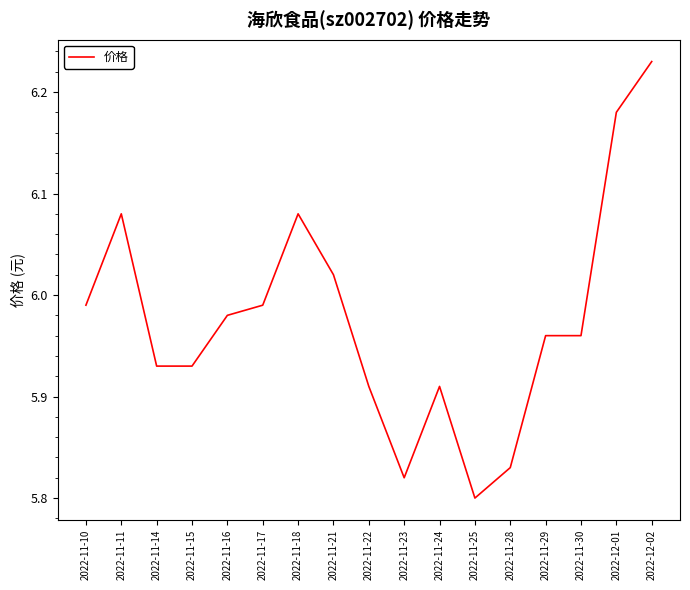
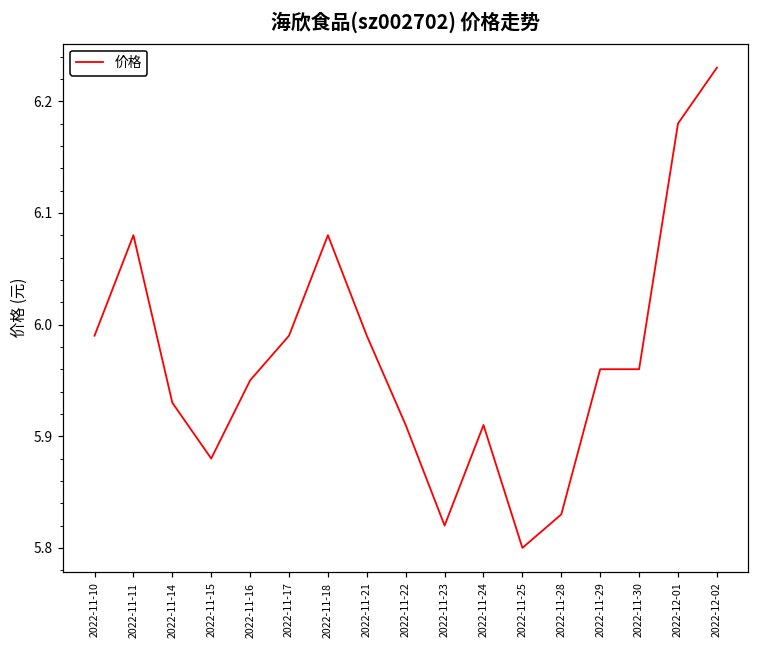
  {
    "2022-11-10": 5.99,
    "2022-11-11": 6.08,
    "2022-11-14": 5.93,
-   "2022-11-15": 5.93,
-   "2022-11-16": 5.98,
+   "2022-11-15": 5.88,
+   "2022-11-16": 5.95,
    "2022-11-17": 5.99,
    "2022-11-18": 6.08,
-   "2022-11-21": 6.02,
+   "2022-11-21": 5.99,
    "2022-11-22": 5.91,
    "2022-11-23": 5.82,
    "2022-11-24": 5.91,
    "2022-11-25": 5.80,
    "2022-11-28": 5.83,
    "2022-11-29": 5.96,
    "2022-11-30": 5.96,
    "2022-12-01": 6.18,
    "2022-12-02": 6.23
  }
